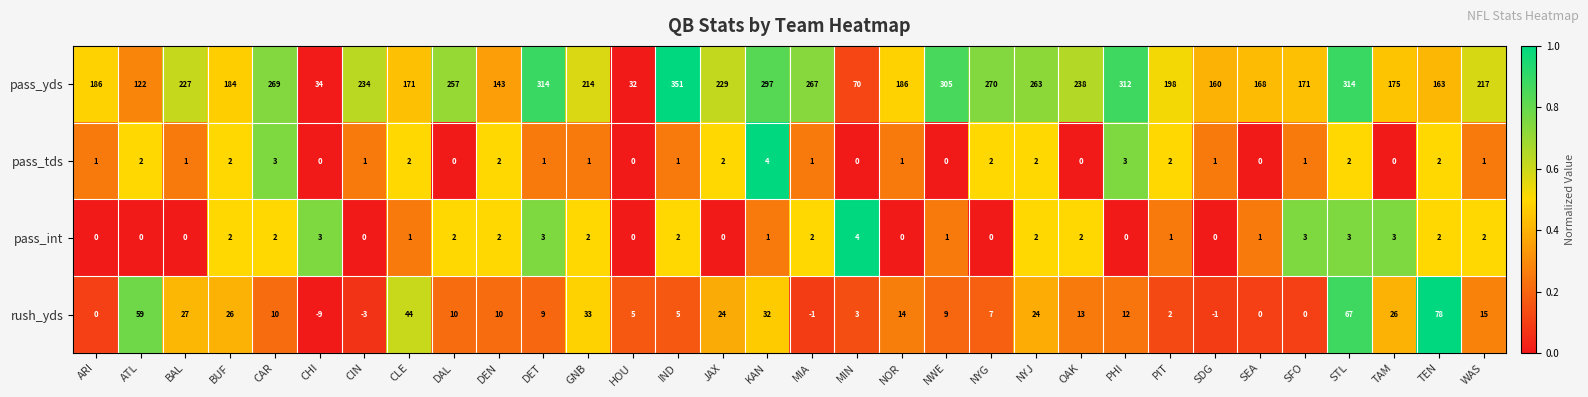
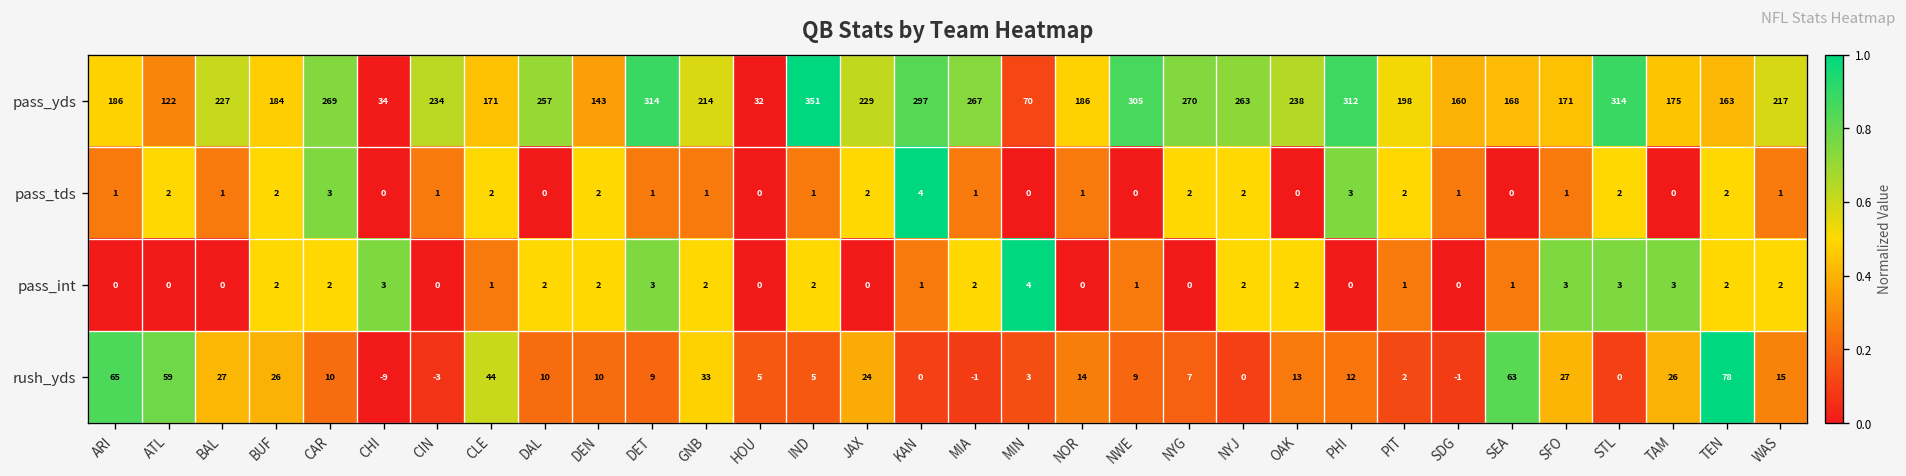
  {
    "pass_yds": {
      "ARI": 186,
      "ATL": 122,
      "BAL": 227,
      "BUF": 184,
      "CAR": 269,
      "CHI": 34,
      "CIN": 234,
      "CLE": 171,
      "DAL": 257,
      "DEN": 143,
      "DET": 314,
      "GNB": 214,
      "HOU": 32,
      "IND": 351,
      "JAX": 229,
      "KAN": 297,
      "MIA": 267,
      "MIN": 70,
      "NOR": 186,
      "NWE": 305,
      "NYG": 270,
      "NYJ": 263,
      "OAK": 238,
      "PHI": 312,
      "PIT": 198,
      "SDG": 160,
      "SEA": 168,
      "SFO": 171,
      "STL": 314,
      "TAM": 175,
      "TEN": 163,
      "WAS": 217
    },
    "pass_tds": {
      "ARI": 1,
      "ATL": 2,
      "BAL": 1,
      "BUF": 2,
      "CAR": 3,
      "CHI": 0,
      "CIN": 1,
      "CLE": 2,
      "DAL": 0,
      "DEN": 2,
      "DET": 1,
      "GNB": 1,
      "HOU": 0,
      "IND": 1,
      "JAX": 2,
      "KAN": 4,
      "MIA": 1,
      "MIN": 0,
      "NOR": 1,
      "NWE": 0,
      "NYG": 2,
      "NYJ": 2,
      "OAK": 0,
      "PHI": 3,
      "PIT": 2,
      "SDG": 1,
      "SEA": 0,
      "SFO": 1,
      "STL": 2,
      "TAM": 0,
      "TEN": 2,
      "WAS": 1
    },
    "pass_int": {
      "ARI": 0,
      "ATL": 0,
      "BAL": 0,
      "BUF": 2,
      "CAR": 2,
      "CHI": 3,
      "CIN": 0,
      "CLE": 1,
      "DAL": 2,
      "DEN": 2,
      "DET": 3,
      "GNB": 2,
      "HOU": 0,
      "IND": 2,
      "JAX": 0,
      "KAN": 1,
      "MIA": 2,
      "MIN": 4,
      "NOR": 0,
      "NWE": 1,
      "NYG": 0,
      "NYJ": 2,
      "OAK": 2,
      "PHI": 0,
      "PIT": 1,
      "SDG": 0,
      "SEA": 1,
      "SFO": 3,
      "STL": 3,
      "TAM": 3,
      "TEN": 2,
      "WAS": 2
    },
    "rush_yds": {
-     "ARI": 0,
+     "ARI": 65,
      "ATL": 59,
      "BAL": 27,
      "BUF": 26,
      "CAR": 10,
      "CHI": -9,
      "CIN": -3,
      "CLE": 44,
      "DAL": 10,
      "DEN": 10,
      "DET": 9,
      "GNB": 33,
      "HOU": 5,
      "IND": 5,
      "JAX": 24,
-     "KAN": 32,
+     "KAN": 0,
      "MIA": -1,
      "MIN": 3,
      "NOR": 14,
      "NWE": 9,
      "NYG": 7,
-     "NYJ": 24,
+     "NYJ": 0,
      "OAK": 13,
      "PHI": 12,
      "PIT": 2,
      "SDG": -1,
-     "SEA": 0,
-     "SFO": 0,
-     "STL": 67,
+     "SEA": 63,
+     "SFO": 27,
+     "STL": 0,
      "TAM": 26,
      "TEN": 78,
      "WAS": 15
    }
  }
